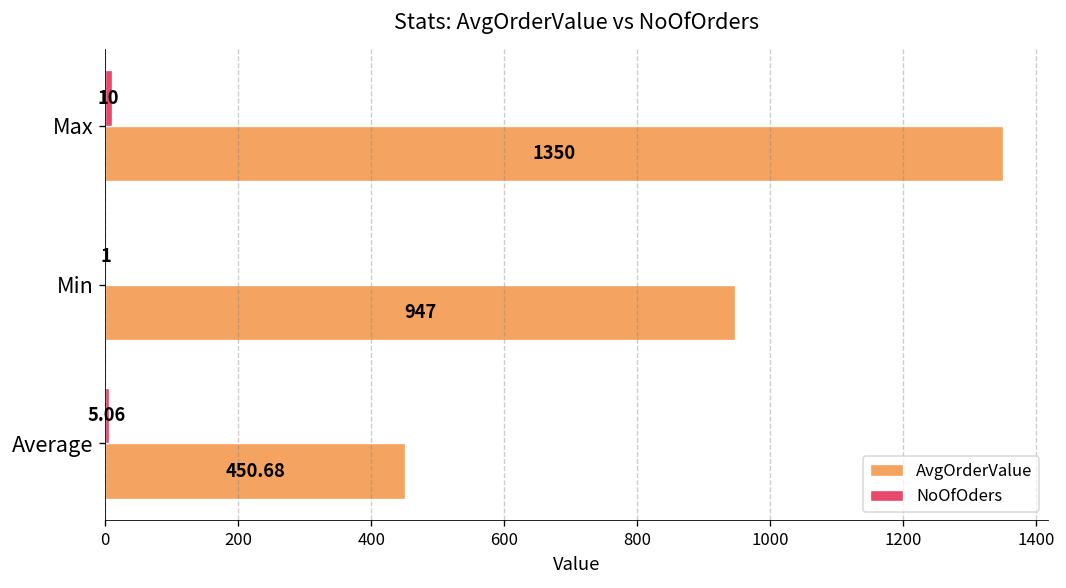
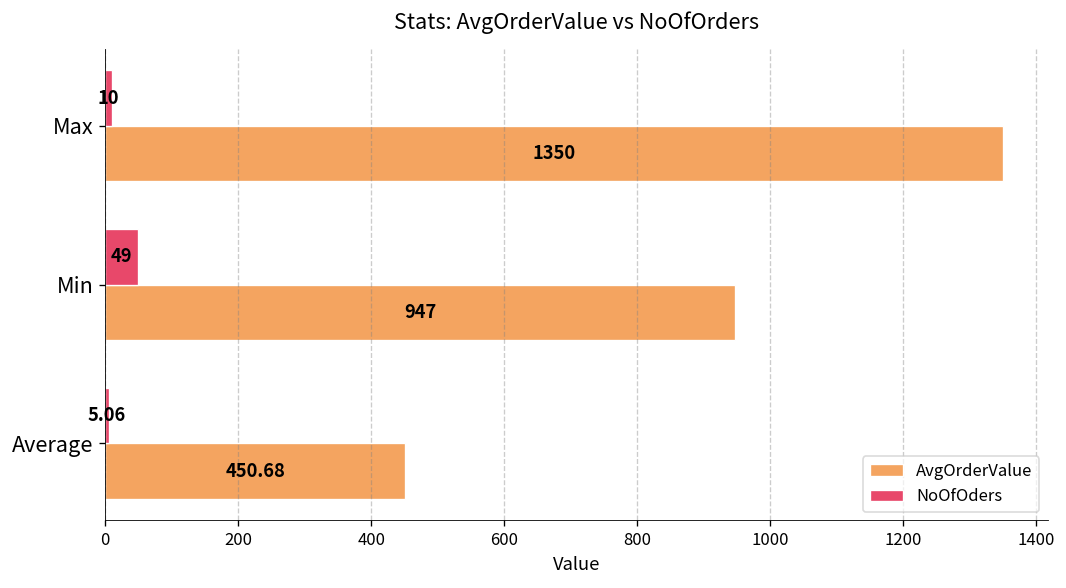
  {
    "AvgOrderValue": {
      "Max": 1350,
      "Min": 947,
      "Average": 450.68
    },
    "NoOfOders": {
      "Max": 10,
-     "Min": 1,
+     "Min": 49,
      "Average": 5.06
    }
  }
